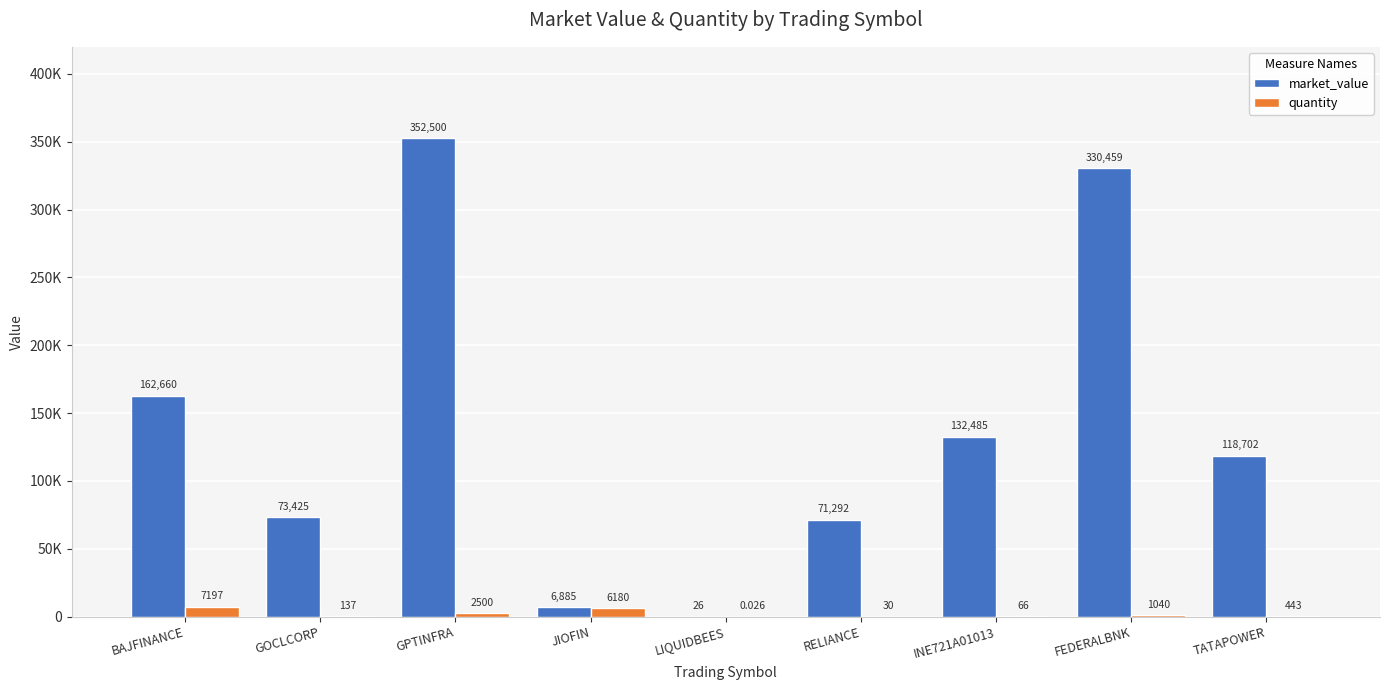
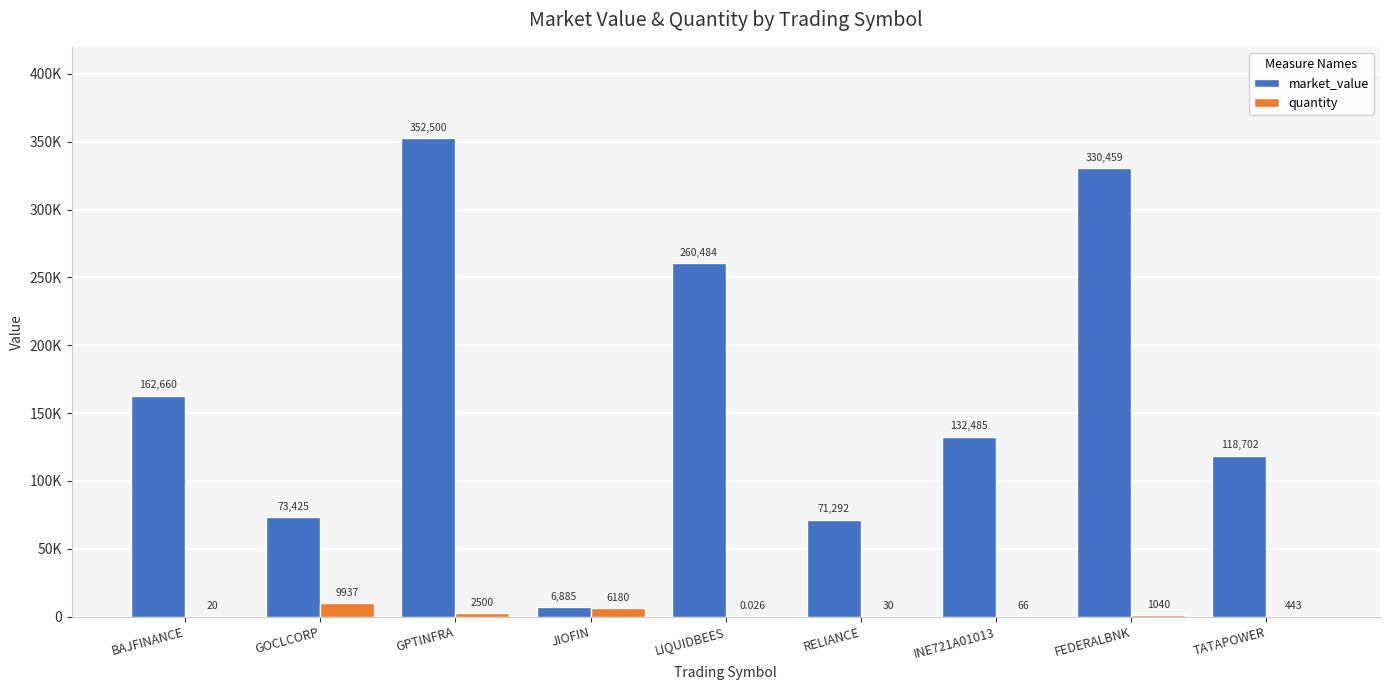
  {
    "market_value": {
      "BAJFINANCE": "162,660",
      "GOCLCORP": "73,425",
      "GPTINFRA": "352,500",
      "JIOFIN": "6,885",
-     "LIQUIDBEES": "26",
+     "LIQUIDBEES": "260,484",
      "RELIANCE": "71,292",
      "INE721A01013": "132,485",
      "FEDERALBNK": "330,459",
      "TATAPOWER": "118,702"
    },
    "quantity": {
-     "BAJFINANCE": "7197",
-     "GOCLCORP": "137",
+     "BAJFINANCE": "20",
+     "GOCLCORP": "9937",
      "GPTINFRA": "2500",
      "JIOFIN": "6180",
      "LIQUIDBEES": "0.026",
      "RELIANCE": "30",
      "INE721A01013": "66",
      "FEDERALBNK": "1040",
      "TATAPOWER": "443"
    }
  }
